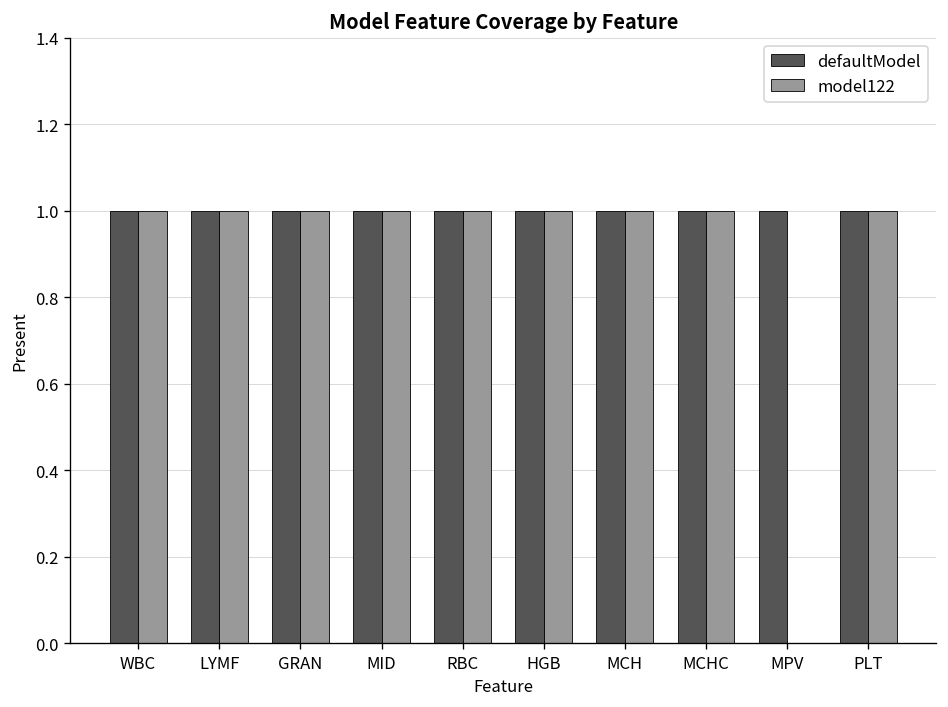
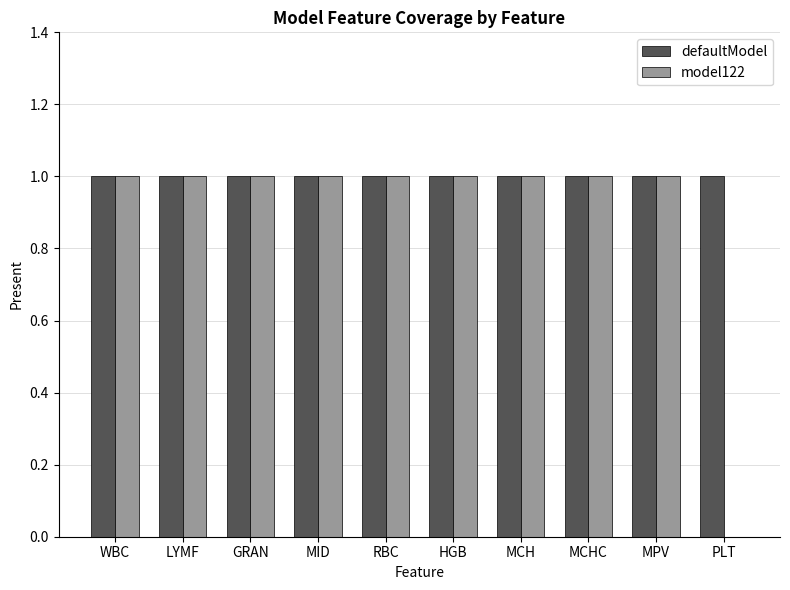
  {
    "defaultModel": {
      "WBC": 1,
      "LYMF": 1,
      "GRAN": 1,
      "MID": 1,
      "RBC": 1,
      "HGB": 1,
      "MCH": 1,
      "MCHC": 1,
      "MPV": 1,
      "PLT": 1
    },
    "model122": {
      "WBC": 1,
      "LYMF": 1,
      "GRAN": 1,
      "MID": 1,
      "RBC": 1,
      "HGB": 1,
      "MCH": 1,
      "MCHC": 1,
-     "MPV": 0,
-     "PLT": 1
+     "MPV": 1,
+     "PLT": 0
    }
  }
